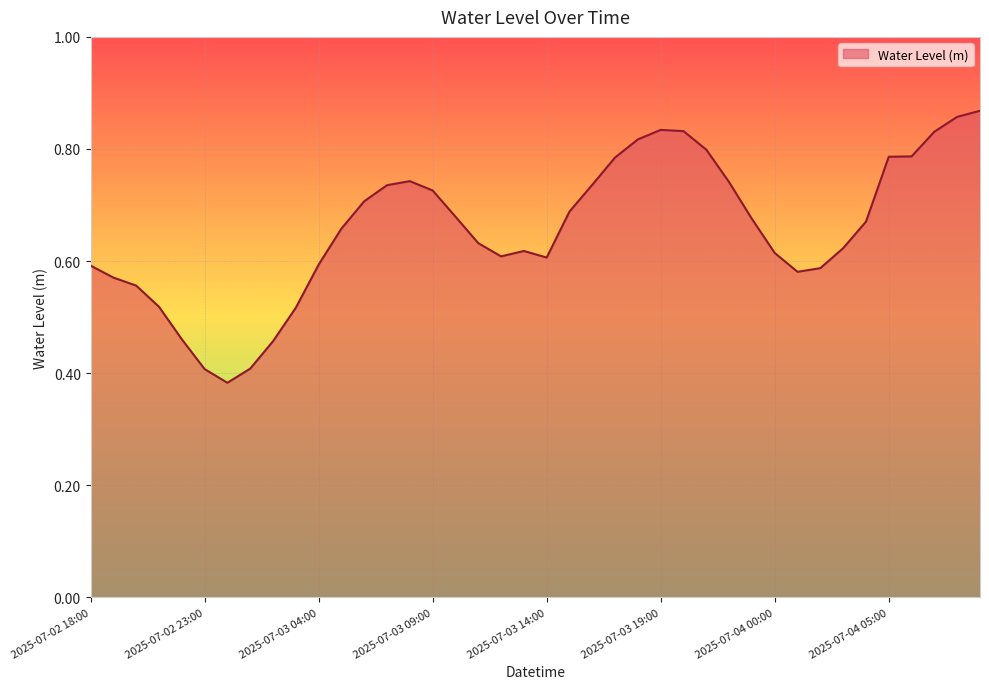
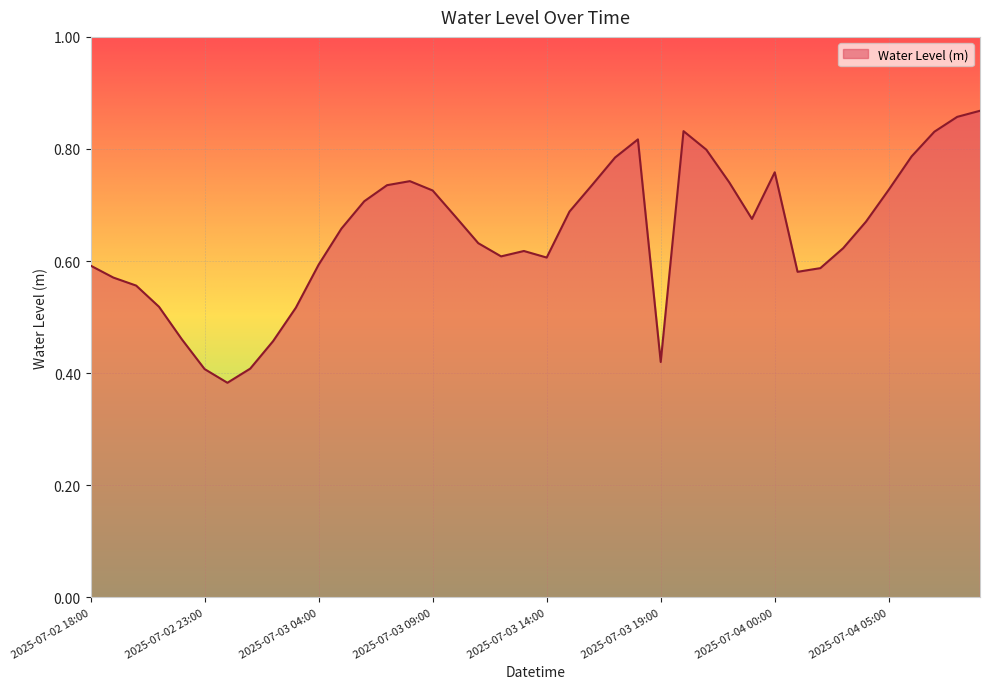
  {
    "2025-07-02 18:00": 0.59,
    "2025-07-02 23:00": 0.41,
    "2025-07-03 04:00": 0.59,
    "2025-07-03 09:00": 0.73,
    "2025-07-03 14:00": 0.61,
-   "2025-07-03 19:00": 0.83,
-   "2025-07-04 00:00": 0.61,
-   "2025-07-04 05:00": 0.79
+   "2025-07-03 19:00": 0.42,
+   "2025-07-04 00:00": 0.76,
+   "2025-07-04 05:00": 0.73
  }
